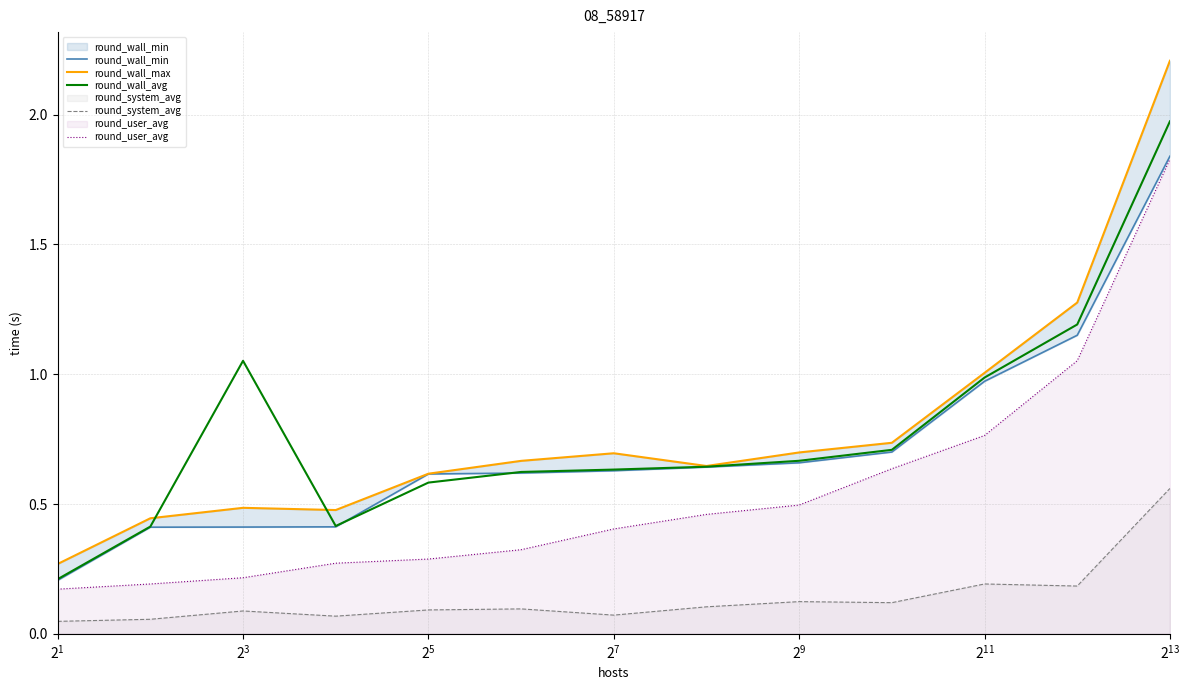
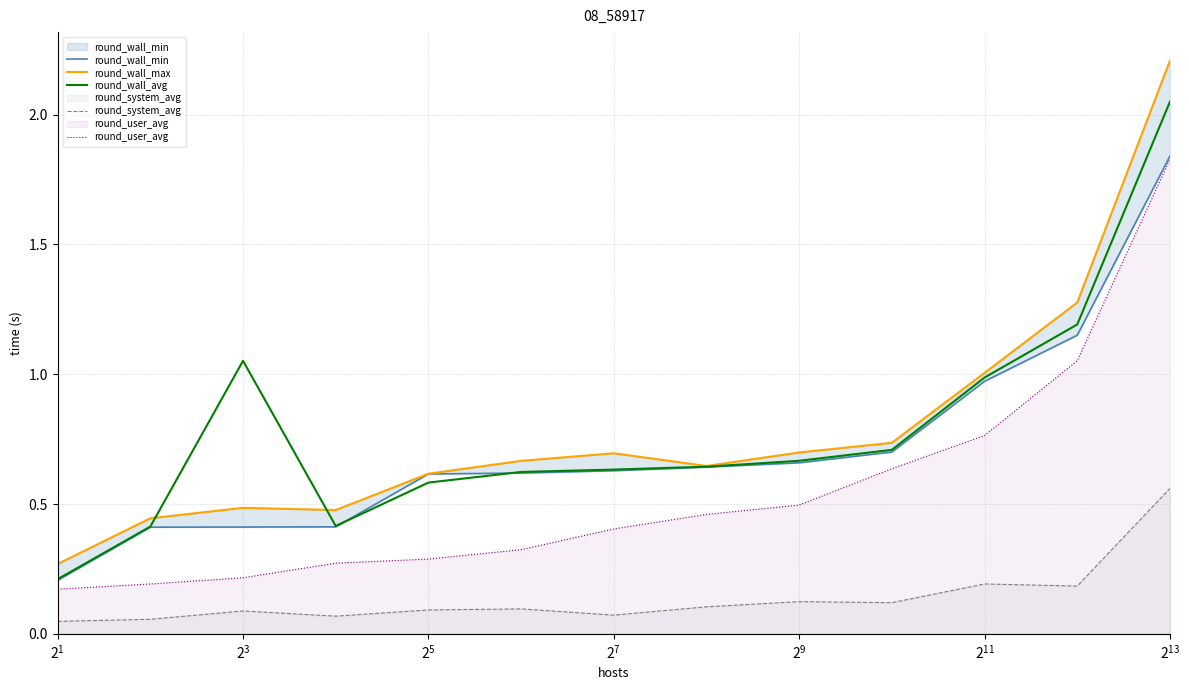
  {
    "round_wall_avg": {
      "2^3": 1.05,
      "2^5": 0.58,
      "2^11": 0.99,
-     "2^13": 1.97
+     "2^13": 2.05
    }
  }
